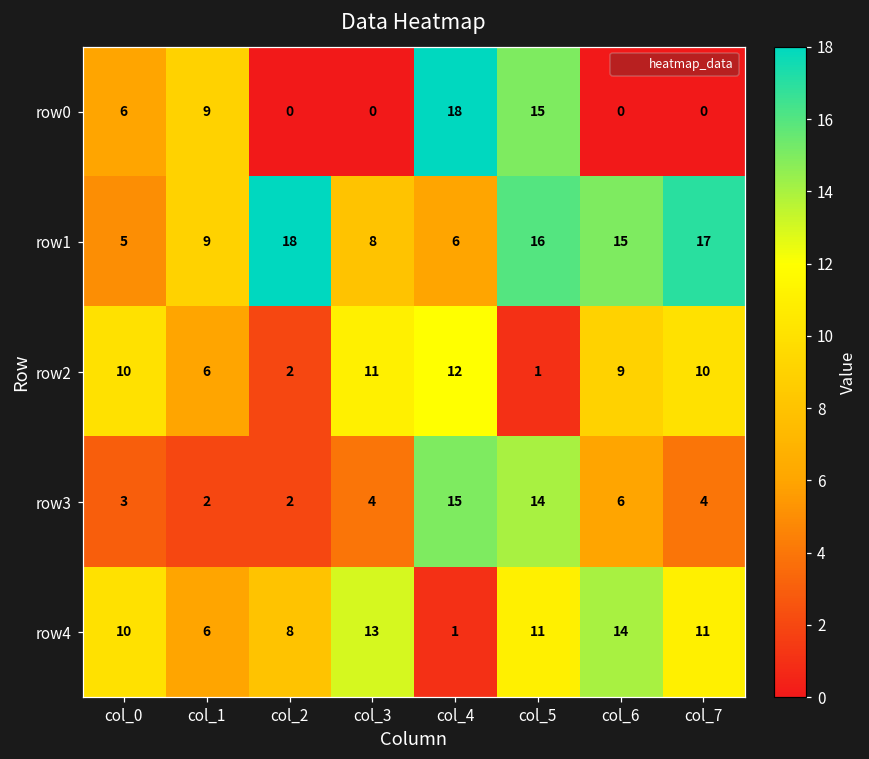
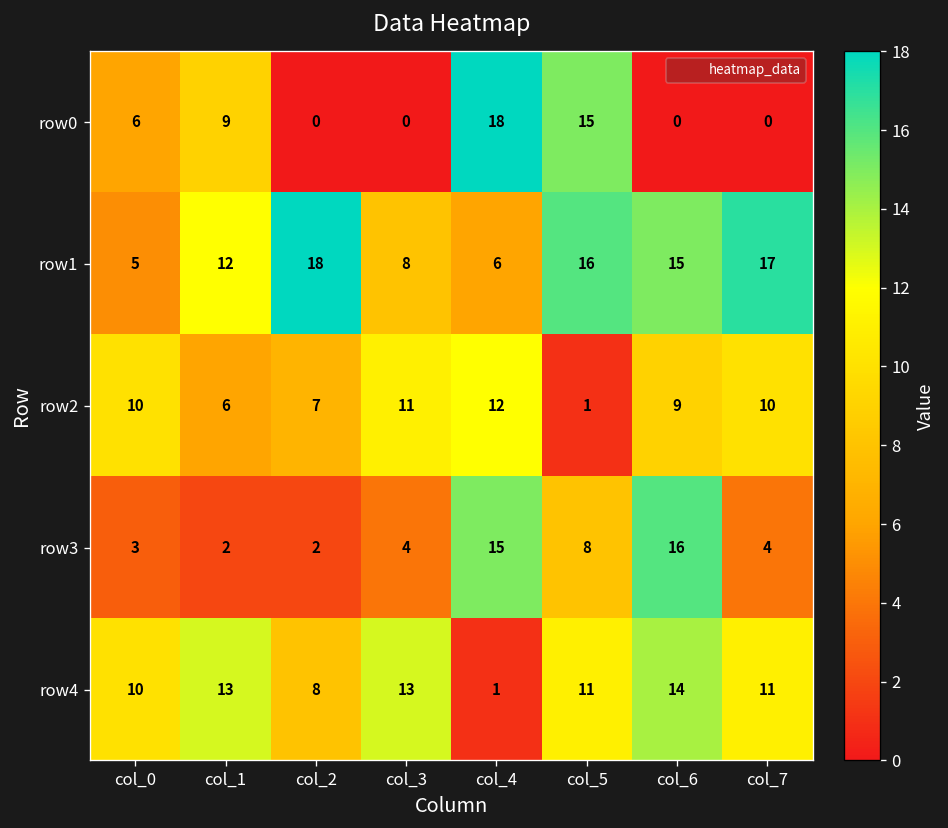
  {
    "row0": {
      "col_0": 6,
      "col_1": 9,
      "col_2": 0,
      "col_3": 0,
      "col_4": 18,
      "col_5": 15,
      "col_6": 0,
      "col_7": 0
    },
    "row1": {
      "col_0": 5,
-     "col_1": 9,
+     "col_1": 12,
      "col_2": 18,
      "col_3": 8,
      "col_4": 6,
      "col_5": 16,
      "col_6": 15,
      "col_7": 17
    },
    "row2": {
      "col_0": 10,
      "col_1": 6,
-     "col_2": 2,
+     "col_2": 7,
      "col_3": 11,
      "col_4": 12,
      "col_5": 1,
      "col_6": 9,
      "col_7": 10
    },
    "row3": {
      "col_0": 3,
      "col_1": 2,
      "col_2": 2,
      "col_3": 4,
      "col_4": 15,
-     "col_5": 14,
-     "col_6": 6,
+     "col_5": 8,
+     "col_6": 16,
      "col_7": 4
    },
    "row4": {
      "col_0": 10,
-     "col_1": 6,
+     "col_1": 13,
      "col_2": 8,
      "col_3": 13,
      "col_4": 1,
      "col_5": 11,
      "col_6": 14,
      "col_7": 11
    }
  }
